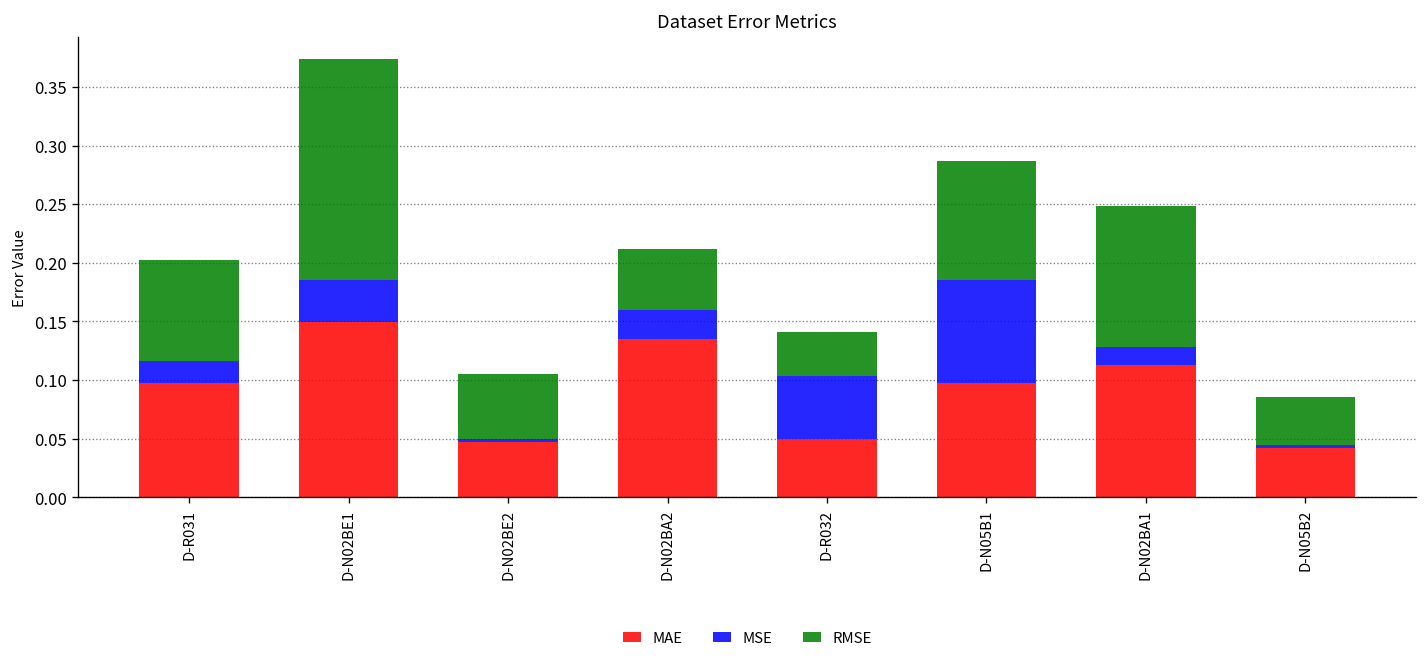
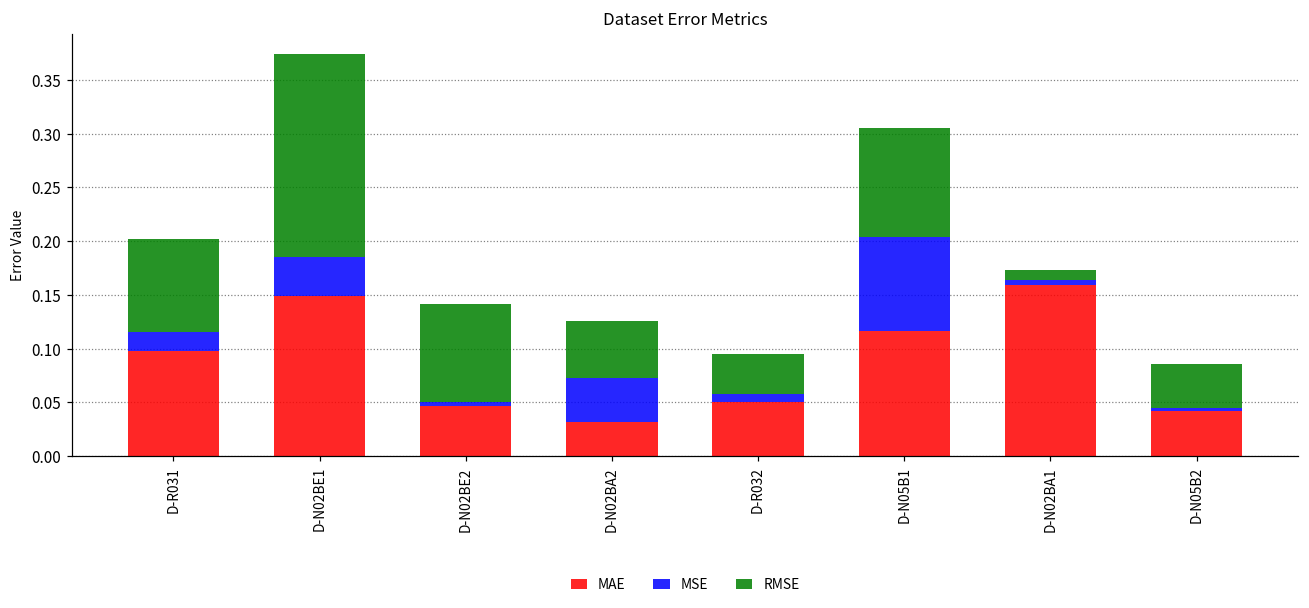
  {
    "MAE": {
      "D-R031": 0.10,
      "D-N02BE1": 0.15,
      "D-N02BE2": 0.05,
-     "D-N02BA2": 0.14,
+     "D-N02BA2": 0.03,
      "D-R032": 0.05,
-     "D-N05B1": 0.10,
-     "D-N02BA1": 0.11,
+     "D-N05B1": 0.12,
+     "D-N02BA1": 0.16,
      "D-N05B2": 0.04
    },
    "MSE": {
      "D-R031": 0.02,
      "D-N02BE1": 0.04,
      "D-N02BE2": 0.00,
-     "D-N02BA2": 0.02,
-     "D-R032": 0.05,
+     "D-N02BA2": 0.04,
+     "D-R032": 0.01,
      "D-N05B1": 0.09,
-     "D-N02BA1": 0.01
+     "D-N02BA1": 0.00
    },
    "RMSE": {
      "D-R031": 0.09,
      "D-N02BE1": 0.19,
-     "D-N02BE2": 0.05,
+     "D-N02BE2": 0.09,
      "D-N02BA2": 0.05,
      "D-R032": 0.04,
      "D-N05B1": 0.10,
-     "D-N02BA1": 0.12,
+     "D-N02BA1": 0.01,
      "D-N05B2": 0.04
    }
  }
